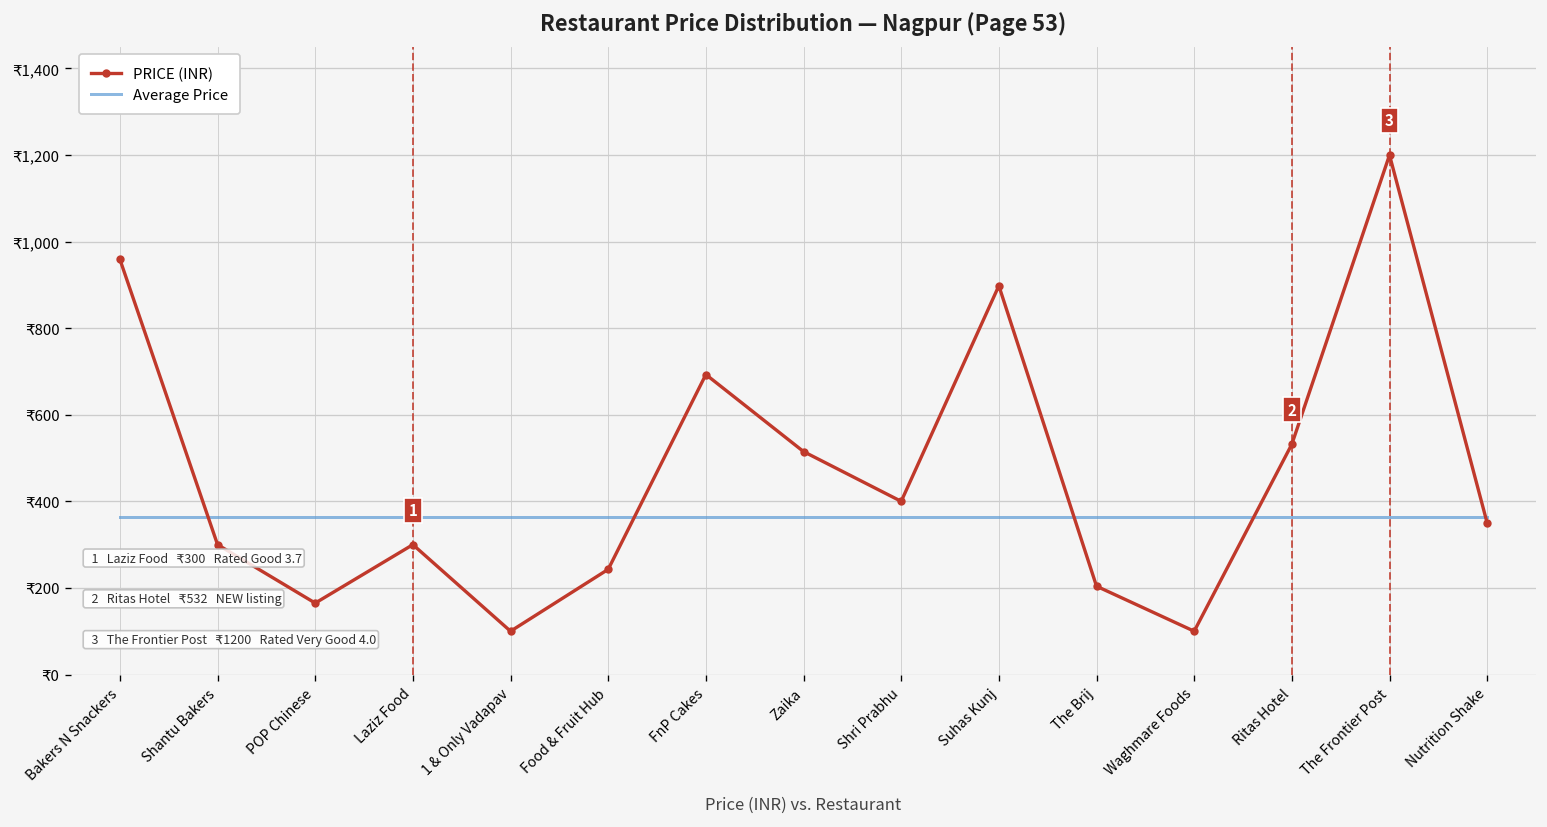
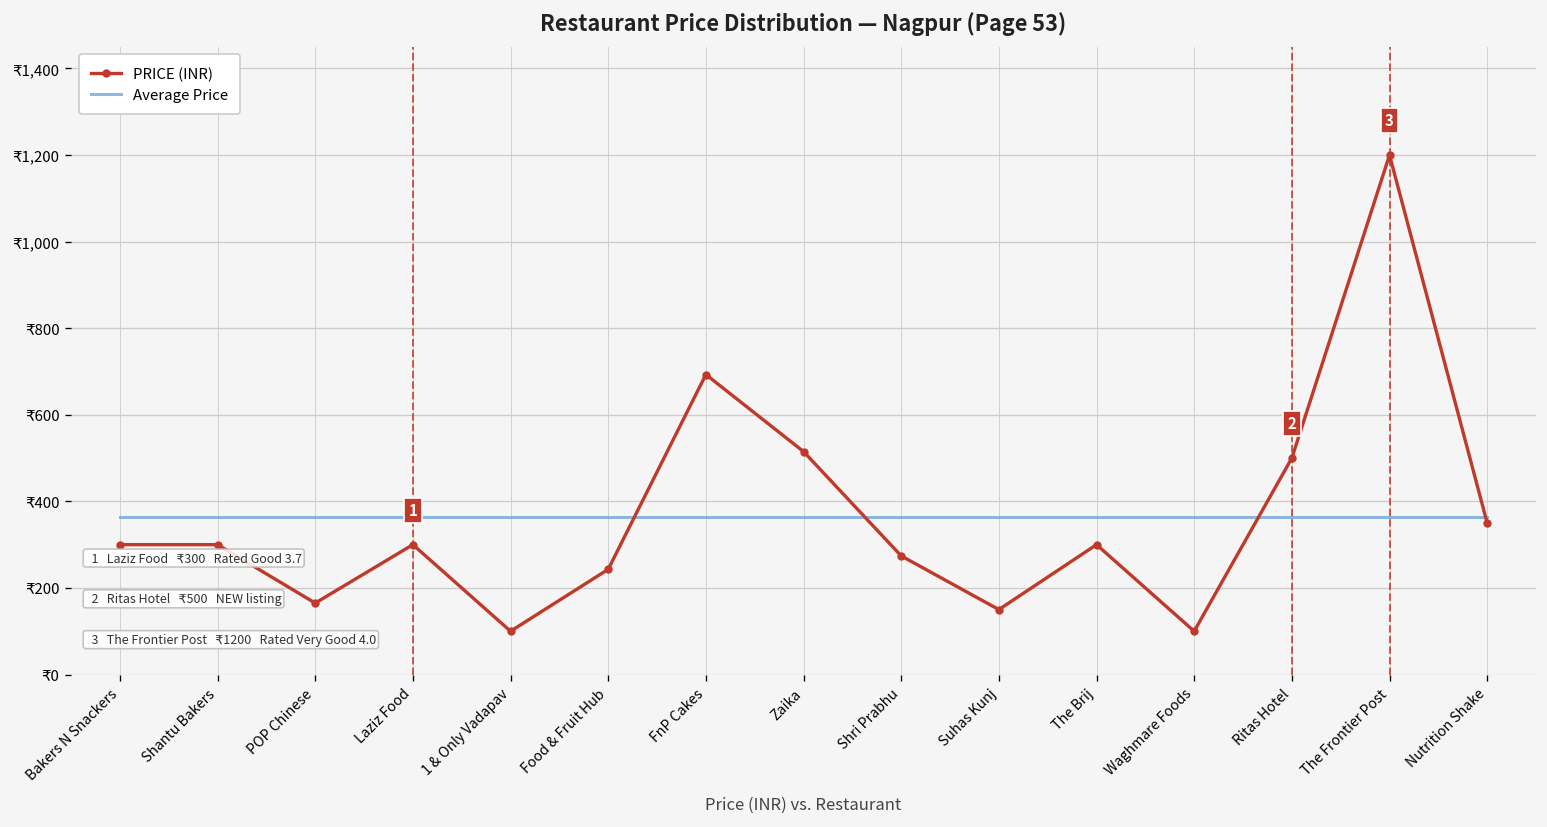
  {
    "PRICE (INR)": {
-     "Bakers N Snackers": "₹960",
-     "Shri Prabhu": "₹400",
-     "Suhas Kunj": "₹900",
-     "The Brij": "₹200",
-     "Ritas Hotel": "532"
+     "Bakers N Snackers": "₹300",
+     "Shri Prabhu": "₹270",
+     "Suhas Kunj": "₹150",
+     "The Brij": "₹300",
+     "Ritas Hotel": "500"
    },
    "Average Price": {
      "Bakers N Snackers": "₹360",
      "Shantu Bakers": "₹360",
      "POP Chinese": "₹360",
      "1 & Only Vadapav": "₹360",
      "Food & Fruit Hub": "₹360",
      "FnP Cakes": "₹360",
      "Zaika": "₹360",
      "Shri Prabhu": "₹360",
      "Suhas Kunj": "₹360",
      "The Brij": "₹360",
      "Waghmare Foods": "₹360",
      "Ritas Hotel": "₹360",
      "The Frontier Post": "₹360",
      "Nutrition Shake": "₹360"
    }
  }
